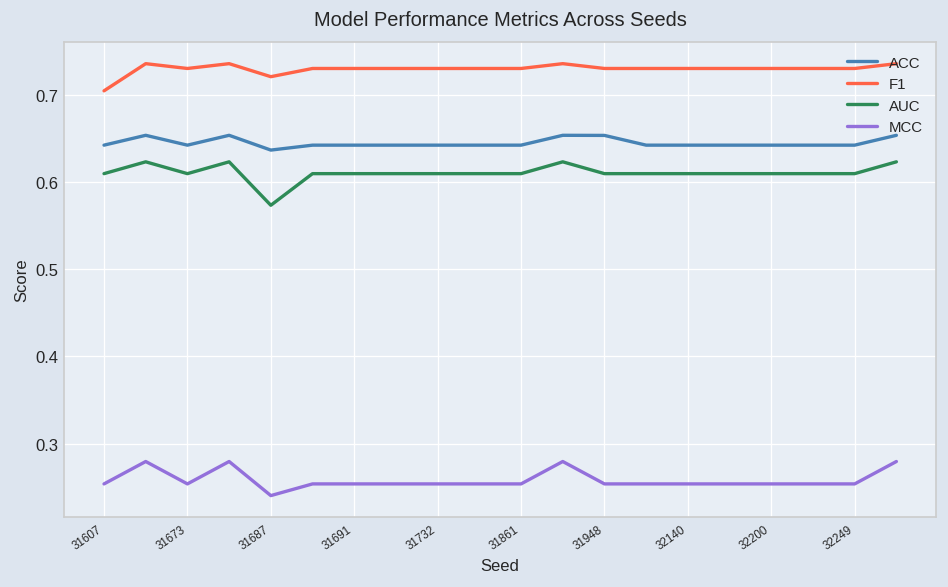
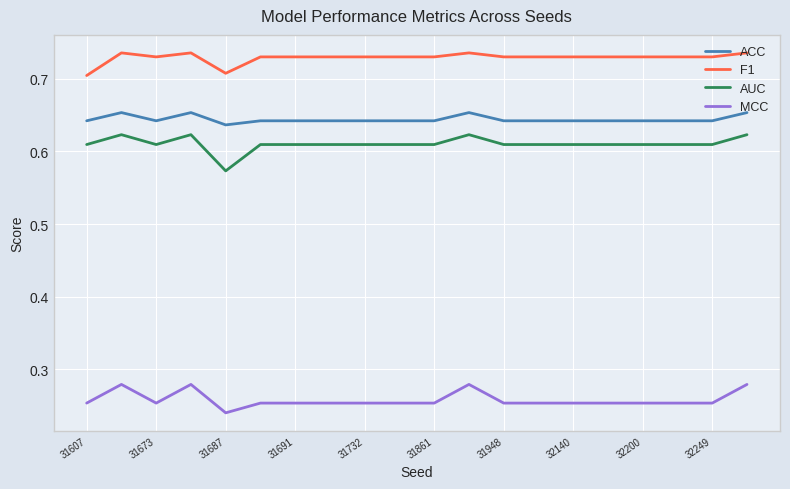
  {
    "ACC": {
      "31607": 0.64,
      "31673": 0.64,
      "31687": 0.64,
      "31691": 0.64,
      "31732": 0.64,
      "31861": 0.64,
-     "31948": 0.65,
+     "31948": 0.64,
      "32140": 0.64,
      "32200": 0.64,
      "32249": 0.64
    },
    "F1": {
      "31607": 0.70,
      "31673": 0.73,
-     "31687": 0.72,
+     "31687": 0.71,
      "31691": 0.73,
      "31732": 0.73,
      "31861": 0.73,
      "31948": 0.73,
      "32140": 0.73,
      "32200": 0.73,
      "32249": 0.73
    },
    "AUC": {
      "31607": 0.61,
      "31673": 0.61,
      "31687": 0.57,
      "31691": 0.61,
      "31732": 0.61,
      "31861": 0.61,
      "31948": 0.61,
      "32140": 0.61,
      "32200": 0.61,
      "32249": 0.61
    },
    "MCC": {
      "31607": 0.25,
      "31673": 0.25,
      "31687": 0.24,
      "31691": 0.25,
      "31732": 0.25,
      "31861": 0.25,
      "31948": 0.25,
      "32140": 0.25,
      "32200": 0.25,
      "32249": 0.25
    }
  }
